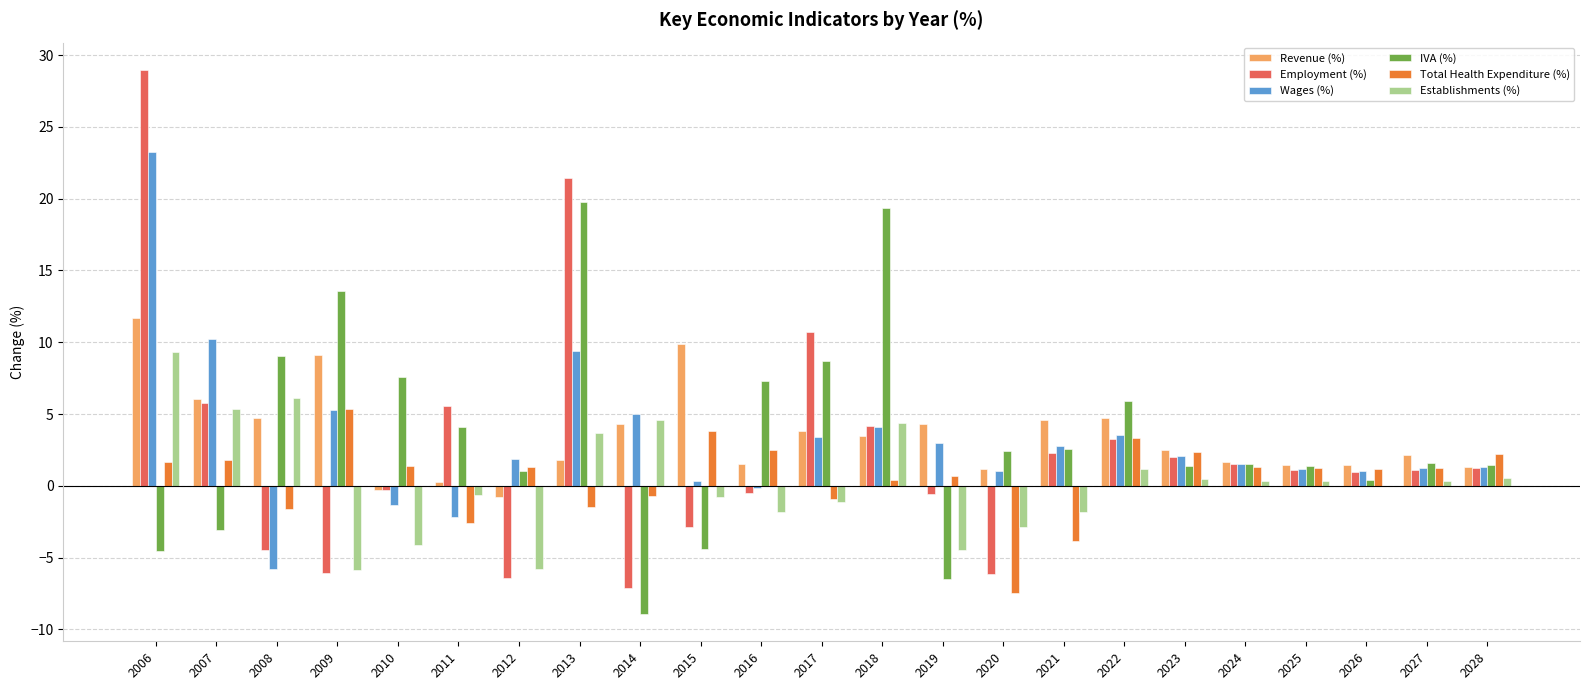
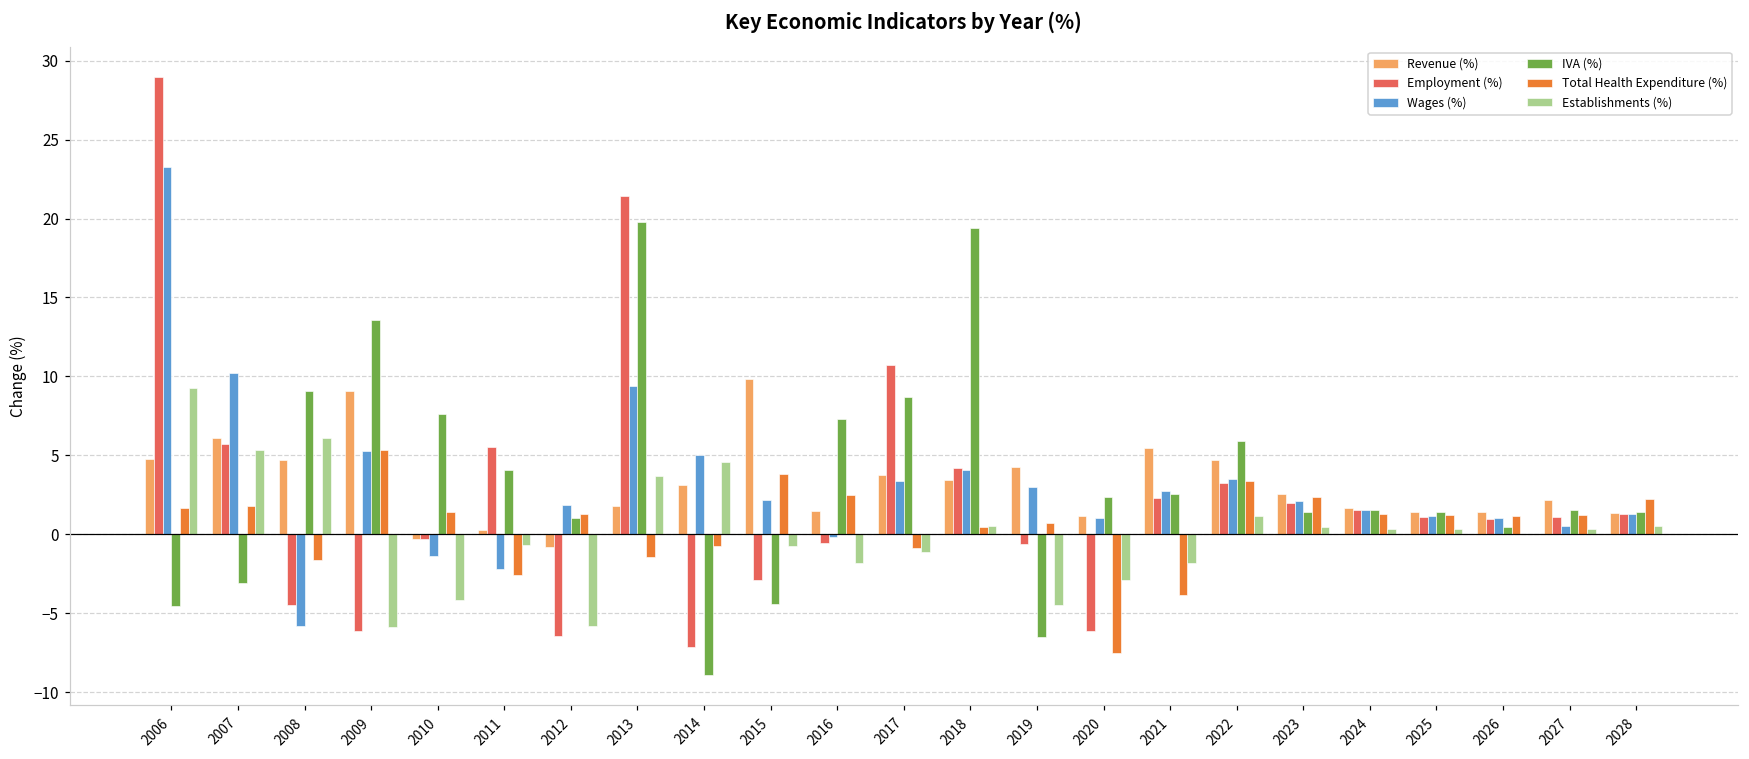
  {
    "Revenue (%)": {
-     "2006": 11.7,
+     "2006": 4.8,
      "2007": 6.1,
      "2008": 4.7,
      "2009": 9.1,
      "2010": -0.3,
      "2011": 0.3,
      "2012": -0.8,
      "2013": 1.8,
-     "2014": 4.3,
+     "2014": 3.1,
      "2015": 9.9,
      "2016": 1.5,
      "2017": 3.8,
      "2018": 3.5,
      "2019": 4.3,
      "2020": 1.2,
-     "2021": 4.6,
+     "2021": 5.5,
      "2022": 4.7,
      "2023": 2.5,
      "2024": 1.7,
      "2025": 1.4,
      "2026": 1.4,
      "2027": 2.2,
      "2028": 1.3
    },
    "Wages (%)": {
      "2006": 23.3,
      "2007": 10.2,
      "2008": -5.8,
      "2009": 5.3,
      "2010": -1.4,
      "2011": -2.2,
      "2012": 1.9,
      "2013": 9.4,
      "2014": 5.0,
-     "2015": 0.4,
+     "2015": 2.2,
      "2017": 3.4,
      "2018": 4.1,
      "2019": 3.0,
      "2020": 1.0,
      "2021": 2.8,
      "2022": 3.5,
      "2023": 2.1,
      "2024": 1.6,
      "2025": 1.2,
      "2026": 1.0,
-     "2027": 1.2,
+     "2027": 0.6,
      "2028": 1.3
    },
    "IVA (%)": {
      "2006": -4.5,
      "2007": -3.1,
      "2008": 9.1,
      "2009": 13.6,
      "2010": 7.6,
      "2011": 4.1,
      "2012": 1.0,
      "2013": 19.8,
      "2014": -8.9,
      "2015": -4.4,
      "2016": 7.3,
      "2017": 8.7,
      "2018": 19.4,
      "2019": -6.5,
      "2020": 2.4,
      "2021": 2.6,
      "2022": 5.9,
      "2023": 1.4,
      "2024": 1.6,
      "2025": 1.4,
      "2026": 0.4,
      "2027": 1.6,
      "2028": 1.4
    },
    "Establishments (%)": {
      "2006": 9.3,
      "2007": 5.3,
      "2008": 6.1,
      "2009": -5.9,
      "2010": -4.2,
      "2011": -0.7,
      "2012": -5.8,
      "2013": 3.7,
      "2014": 4.6,
      "2015": -0.8,
      "2016": -1.8,
      "2017": -1.1,
-     "2018": 4.4,
+     "2018": 0.6,
      "2019": -4.5,
      "2020": -2.9,
      "2021": -1.8,
      "2022": 1.2,
      "2023": 0.5,
      "2024": 0.3,
      "2025": 0.3,
      "2026": 0.0,
      "2027": 0.3,
      "2028": 0.6
    }
  }
